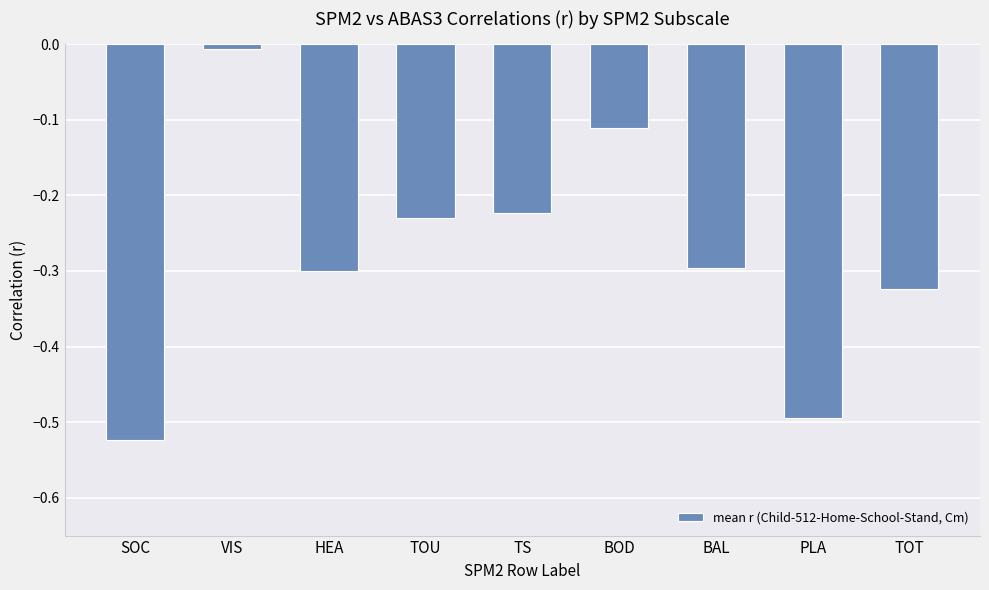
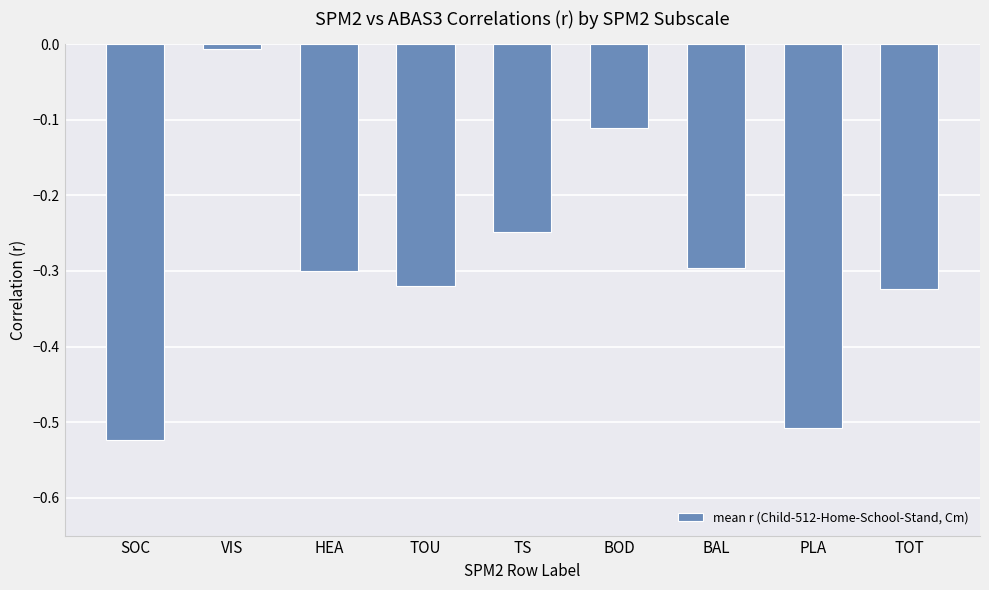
  {
    "SOC": -0.52,
    "VIS": -0.01,
    "HEA": -0.30,
-   "TOU": -0.23,
-   "TS": -0.22,
+   "TOU": -0.32,
+   "TS": -0.25,
    "BOD": -0.11,
    "BAL": -0.30,
-   "PLA": -0.50,
+   "PLA": -0.51,
    "TOT": -0.32
  }
